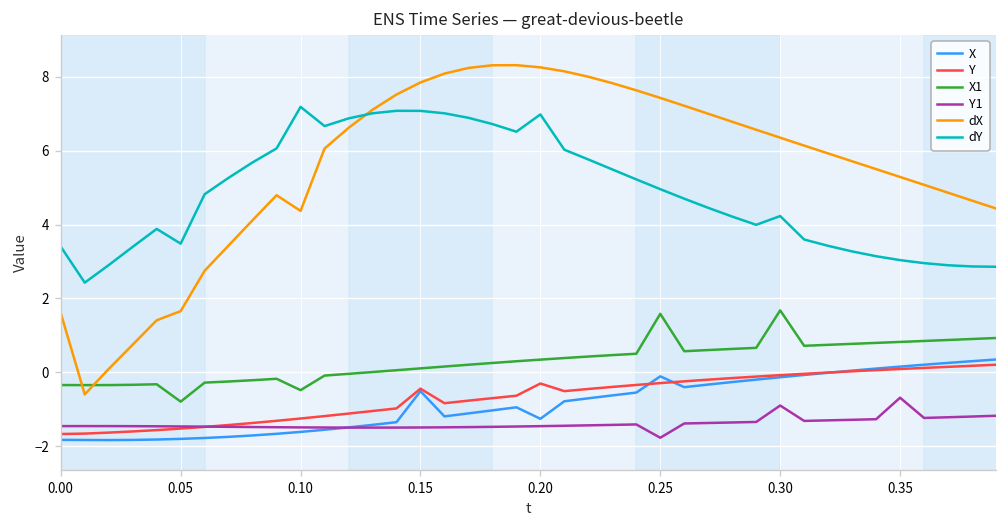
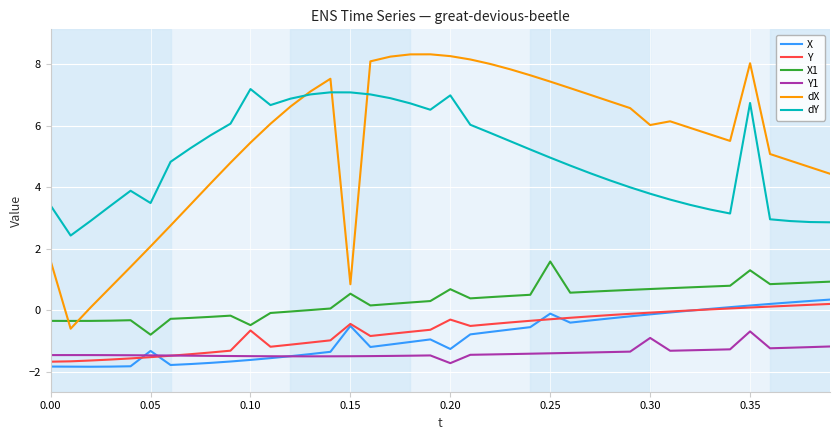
  {
    "X": {
      "0.00": -1.8,
-     "0.05": -1.8,
+     "0.05": -1.3,
      "0.10": -1.6,
      "0.20": -1.3,
      "0.25": -0.1
    },
    "Y": {
      "0.00": -1.7,
-     "0.10": -1.3,
+     "0.10": -0.7,
      "0.20": -0.3,
      "0.25": -0.3
    },
    "X1": {
      "0.00": -0.3,
      "0.05": -0.8,
      "0.10": -0.5,
-     "0.15": 0.1,
-     "0.20": 0.3,
+     "0.15": 0.5,
+     "0.20": 0.7,
      "0.25": 1.6,
-     "0.30": 1.7,
-     "0.35": 0.8
+     "0.30": 0.7,
+     "0.35": 1.3
    },
    "Y1": {
      "0.00": -1.5,
      "0.10": -1.5,
      "0.15": -1.5,
-     "0.20": -1.5,
-     "0.25": -1.8,
+     "0.20": -1.7,
+     "0.25": -1.4,
      "0.30": -0.9,
      "0.35": -0.7
    },
    "dX": {
      "0.00": 1.6,
-     "0.05": 1.7,
-     "0.10": 4.4,
-     "0.15": 7.8,
+     "0.05": 2.1,
+     "0.10": 5.4,
+     "0.15": 0.8,
      "0.20": 8.3,
      "0.25": 7.4,
-     "0.30": 6.4,
-     "0.35": 5.3
+     "0.30": 6.0,
+     "0.35": 8.0
    },
    "dY": {
      "0.00": 3.4,
      "0.05": 3.5,
      "0.10": 7.2,
      "0.15": 7.1,
      "0.20": 7.0,
      "0.25": 5.0,
-     "0.30": 4.2,
-     "0.35": 3.0
+     "0.30": 3.8,
+     "0.35": 6.7
    }
  }
